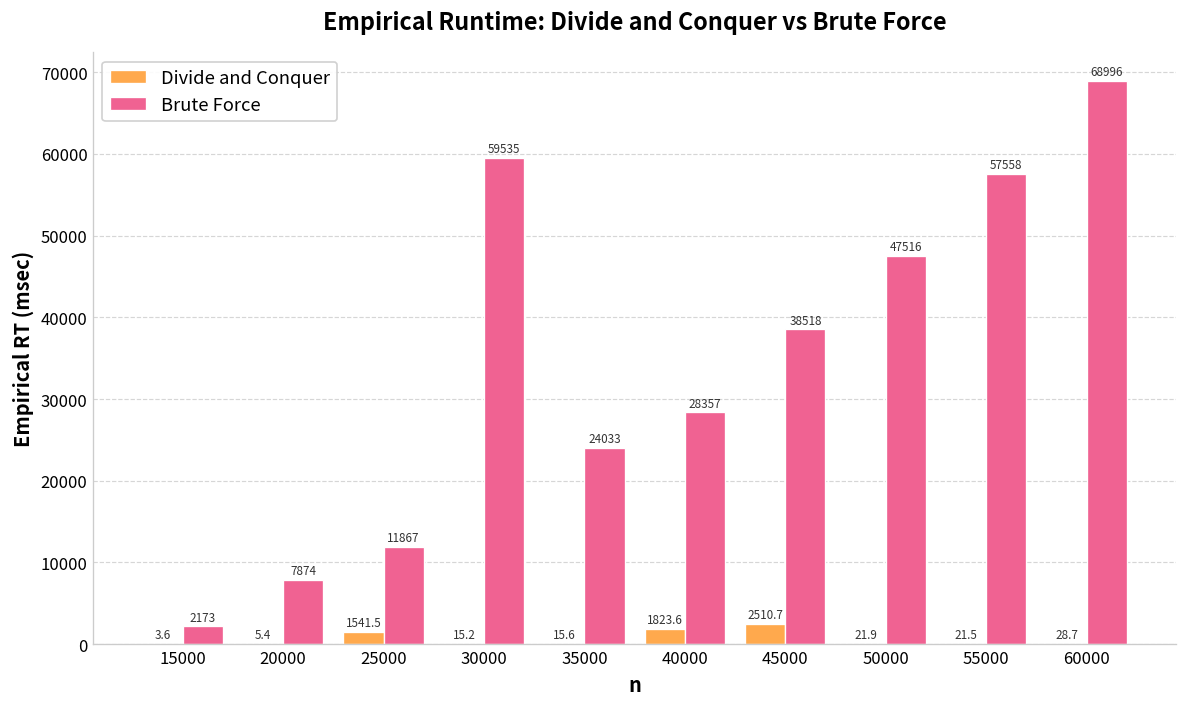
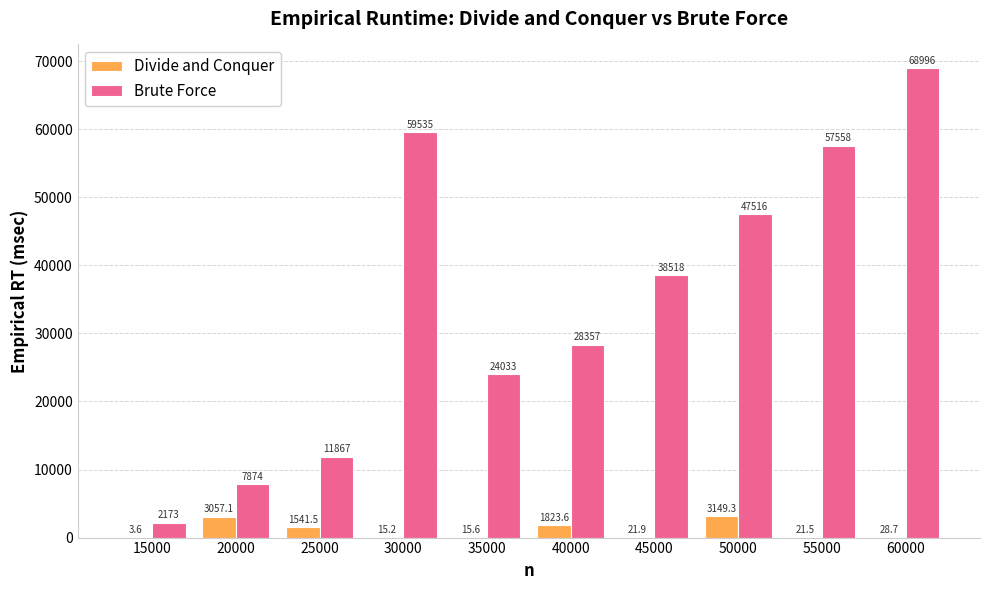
  {
    "Divide and Conquer": {
      "15000": 3.6,
-     "20000": 5.4,
+     "20000": 3057.1,
      "25000": 1541.5,
      "30000": 15.2,
      "35000": 15.6,
      "40000": 1823.6,
-     "45000": 2510.7,
-     "50000": 21.9,
+     "45000": 21.9,
+     "50000": 3149.3,
      "55000": 21.5,
      "60000": 28.7
    },
    "Brute Force": {
      "15000": 2173,
      "20000": 7874,
      "25000": 11867,
      "30000": 59535,
      "35000": 24033,
      "40000": 28357,
      "45000": 38518,
      "50000": 47516,
      "55000": 57558,
      "60000": 68996
    }
  }
